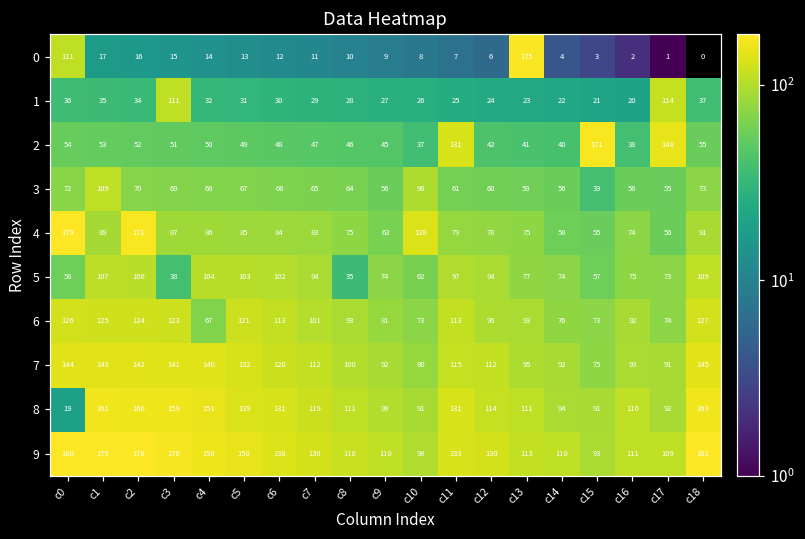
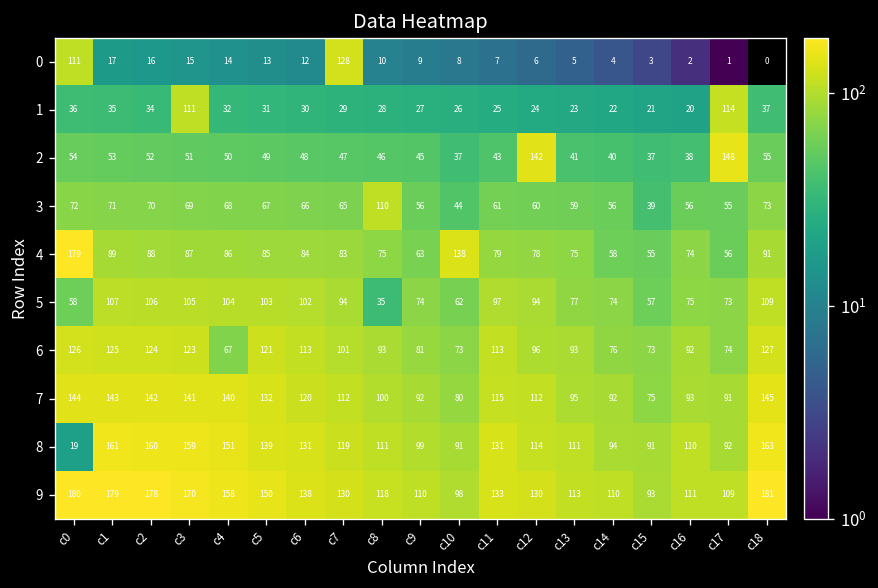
  {
    "0": {
      "c0": 111,
      "c1": 17,
      "c2": 16,
      "c3": 15,
      "c4": 14,
      "c5": 13,
      "c6": 12,
-     "c7": 11,
+     "c7": 128,
      "c8": 10,
      "c9": 9,
      "c10": 8,
      "c11": 7,
      "c12": 6,
-     "c13": 175,
+     "c13": 5,
      "c14": 4,
      "c15": 3,
      "c16": 2,
      "c17": 1,
      "c18": 0
    },
    "1": {
      "c0": 36,
      "c1": 35,
      "c2": 34,
      "c3": 111,
      "c4": 32,
      "c5": 31,
      "c6": 30,
      "c7": 29,
      "c8": 28,
      "c9": 27,
      "c10": 26,
      "c11": 25,
      "c12": 24,
      "c13": 23,
      "c14": 22,
      "c15": 21,
      "c16": 20,
      "c17": 114,
      "c18": 37
    },
    "2": {
      "c0": 54,
      "c1": 53,
      "c2": 52,
      "c3": 51,
      "c4": 50,
      "c5": 49,
      "c6": 48,
      "c7": 47,
      "c8": 46,
      "c9": 45,
      "c10": 37,
-     "c11": 131,
-     "c12": 42,
+     "c11": 43,
+     "c12": 142,
      "c13": 41,
      "c14": 40,
-     "c15": 171,
+     "c15": 37,
      "c16": 38,
      "c17": 148,
      "c18": 55
    },
    "3": {
      "c0": 72,
-     "c1": 109,
+     "c1": 71,
      "c2": 70,
      "c3": 69,
      "c4": 68,
      "c5": 67,
      "c6": 66,
      "c7": 65,
-     "c8": 64,
+     "c8": 110,
      "c9": 56,
-     "c10": 96,
+     "c10": 44,
      "c11": 61,
      "c12": 60,
      "c13": 59,
      "c14": 56,
      "c15": 39,
      "c16": 56,
      "c17": 55,
      "c18": 73
    },
    "4": {
      "c0": 179,
      "c1": 89,
-     "c2": 171,
+     "c2": 88,
      "c3": 87,
      "c4": 86,
      "c5": 85,
      "c6": 84,
      "c7": 83,
      "c8": 75,
      "c9": 63,
      "c10": 138,
      "c11": 79,
      "c12": 78,
      "c13": 75,
      "c14": 58,
      "c15": 55,
      "c16": 74,
      "c17": 56,
      "c18": 91
    },
    "5": {
      "c0": 58,
      "c1": 107,
      "c2": 106,
-     "c3": 38,
+     "c3": 105,
      "c4": 104,
      "c5": 103,
      "c6": 102,
      "c7": 94,
      "c8": 35,
      "c9": 74,
      "c10": 62,
      "c11": 97,
      "c12": 94,
      "c13": 77,
      "c14": 74,
      "c15": 57,
      "c16": 75,
      "c17": 73,
      "c18": 109
    },
    "6": {
      "c0": 126,
      "c1": 125,
      "c2": 124,
      "c3": 123,
      "c4": 67,
      "c5": 121,
      "c6": 113,
      "c7": 101,
      "c8": 93,
      "c9": 81,
      "c10": 73,
      "c11": 113,
      "c12": 96,
      "c13": 93,
      "c14": 76,
      "c15": 73,
      "c16": 92,
      "c17": 74,
      "c18": 127
    },
    "7": {
      "c0": 144,
      "c1": 143,
      "c2": 142,
      "c3": 141,
      "c4": 140,
      "c5": 132,
      "c6": 120,
      "c7": 112,
      "c8": 100,
      "c9": 92,
      "c10": 80,
      "c11": 115,
      "c12": 112,
      "c13": 95,
      "c14": 92,
      "c15": 75,
      "c16": 93,
      "c17": 91,
      "c18": 145
    },
    "8": {
      "c0": 19,
      "c1": 161,
      "c2": 160,
      "c3": 159,
      "c4": 151,
      "c5": 139,
      "c6": 131,
      "c7": 119,
      "c8": 111,
      "c9": 99,
      "c10": 91,
      "c11": 131,
      "c12": 114,
      "c13": 111,
      "c14": 94,
      "c15": 91,
      "c16": 110,
      "c17": 92,
      "c18": 163
    },
    "9": {
      "c0": 180,
      "c1": 179,
      "c2": 178,
      "c3": 170,
      "c4": 158,
      "c5": 150,
      "c6": 138,
      "c7": 130,
      "c8": 118,
      "c9": 110,
      "c10": 98,
      "c11": 133,
      "c12": 130,
      "c13": 113,
      "c14": 110,
      "c15": 93,
      "c16": 111,
      "c17": 109,
      "c18": 181
    }
  }
